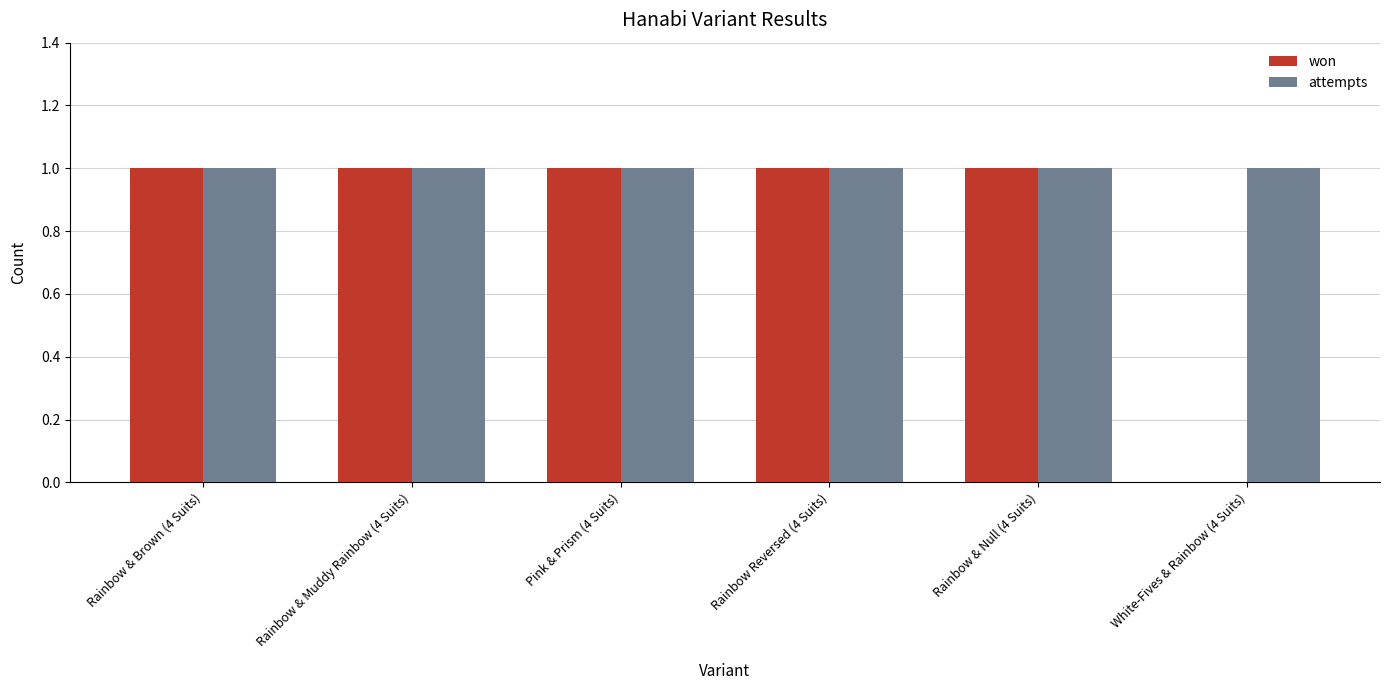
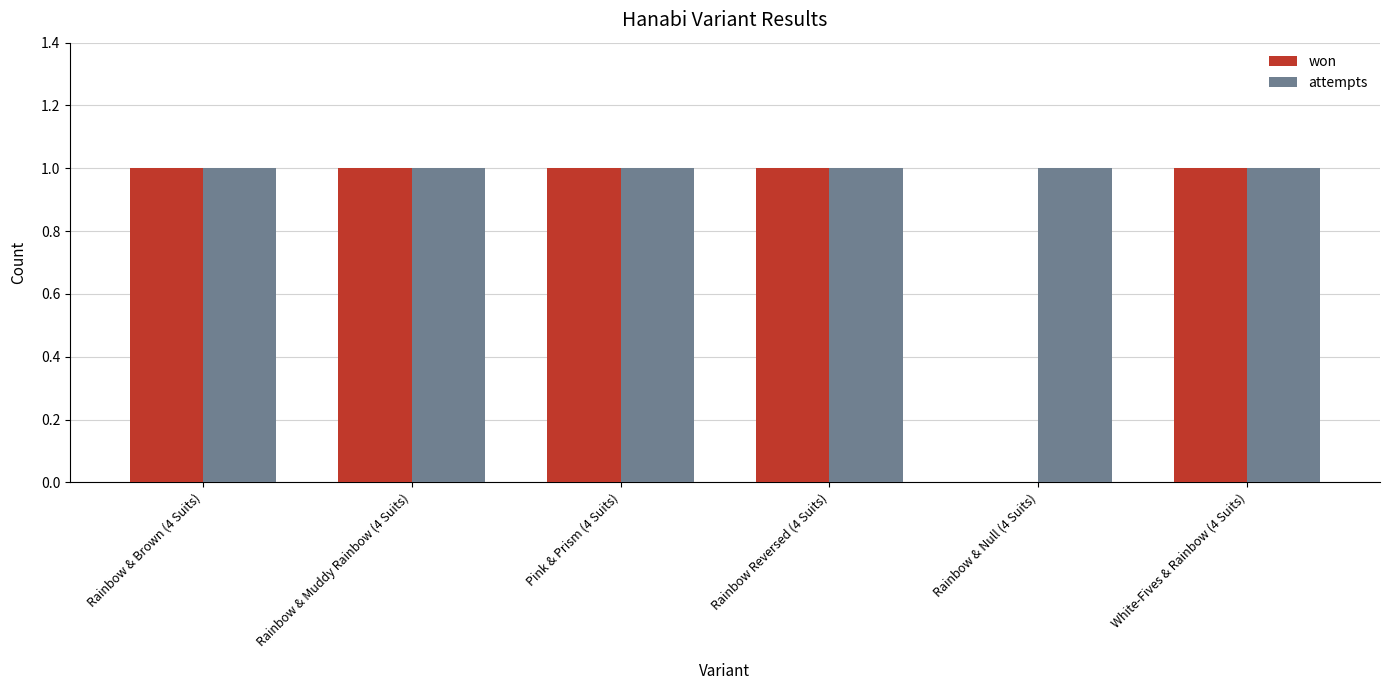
  {
    "won": {
      "Rainbow & Brown (4 Suits)": 1,
      "Rainbow & Muddy Rainbow (4 Suits)": 1,
      "Pink & Prism (4 Suits)": 1,
      "Rainbow Reversed (4 Suits)": 1,
-     "Rainbow & Null (4 Suits)": 1,
-     "White-Fives & Rainbow (4 Suits)": 0
+     "Rainbow & Null (4 Suits)": 0,
+     "White-Fives & Rainbow (4 Suits)": 1
    },
    "attempts": {
      "Rainbow & Brown (4 Suits)": 1,
      "Rainbow & Muddy Rainbow (4 Suits)": 1,
      "Pink & Prism (4 Suits)": 1,
      "Rainbow Reversed (4 Suits)": 1,
      "Rainbow & Null (4 Suits)": 1,
      "White-Fives & Rainbow (4 Suits)": 1
    }
  }
